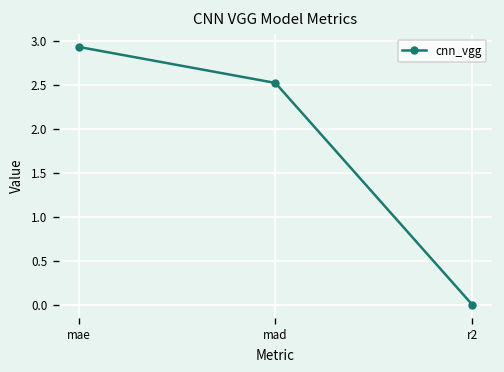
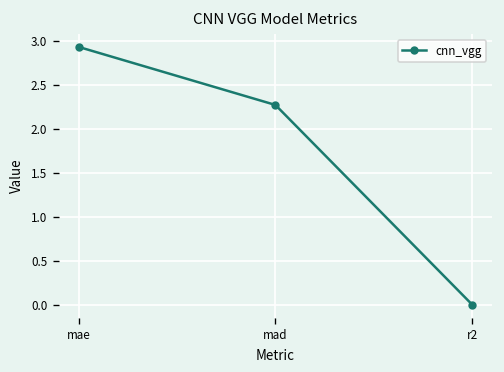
  {
    "mae": 2.9,
-   "mad": 2.5,
+   "mad": 2.3,
    "r2": 0.0
  }
